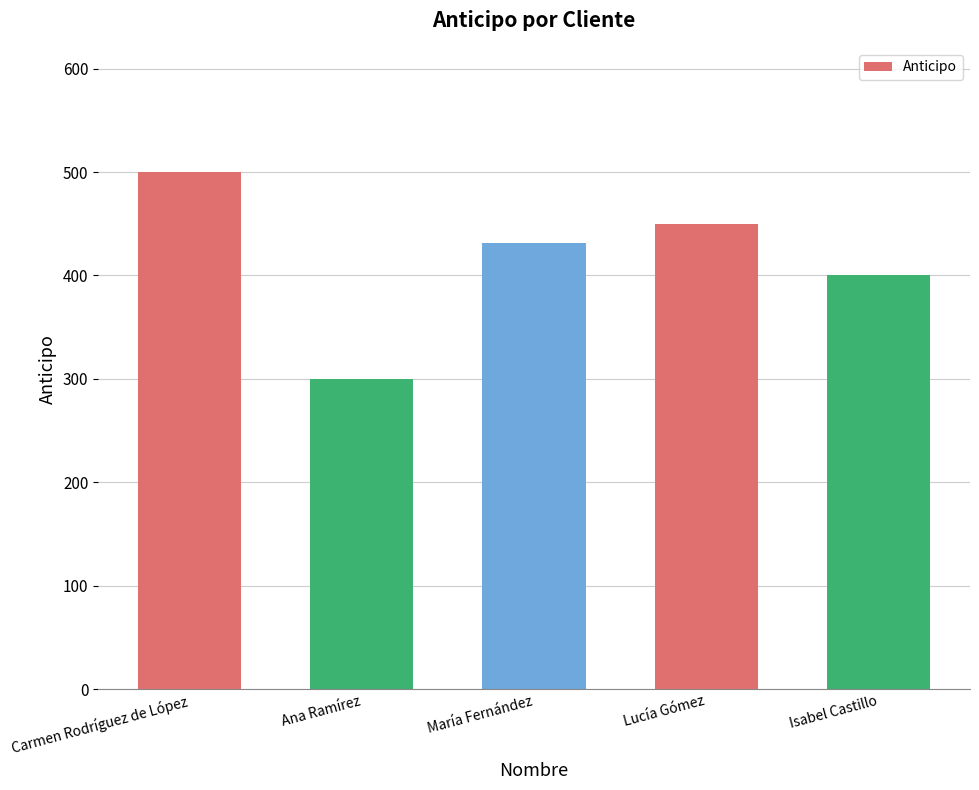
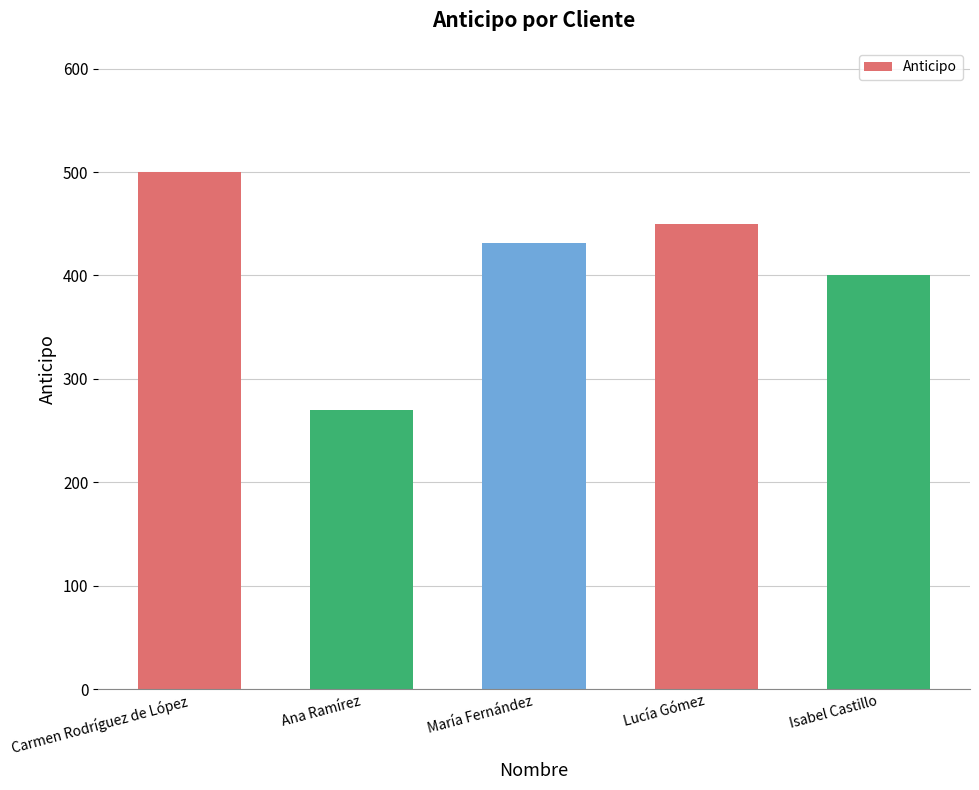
  {
    "Carmen Rodríguez de López": 500,
-   "Ana Ramírez": 300,
+   "Ana Ramírez": 270,
    "María Fernández": 431,
    "Lucía Gómez": 450,
    "Isabel Castillo": 400
  }
